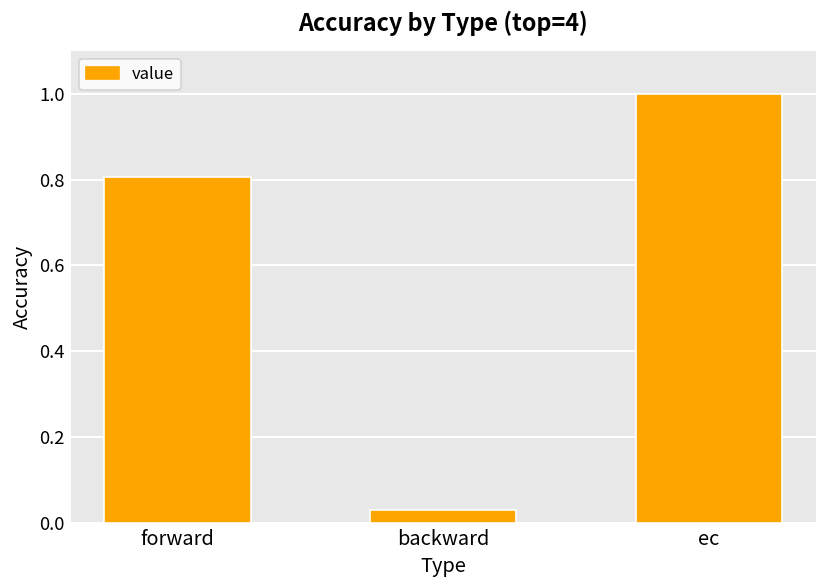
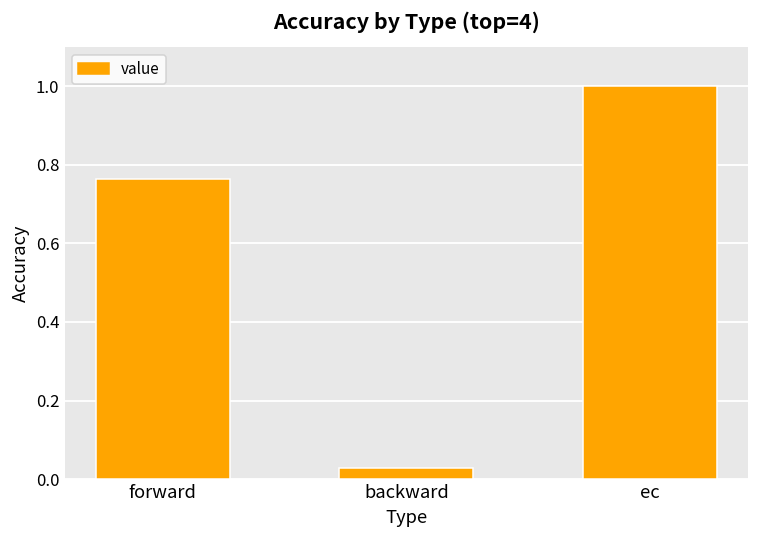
  {
-   "forward": 0.81,
+   "forward": 0.76,
    "backward": 0.03,
    "ec": 1.00
  }
